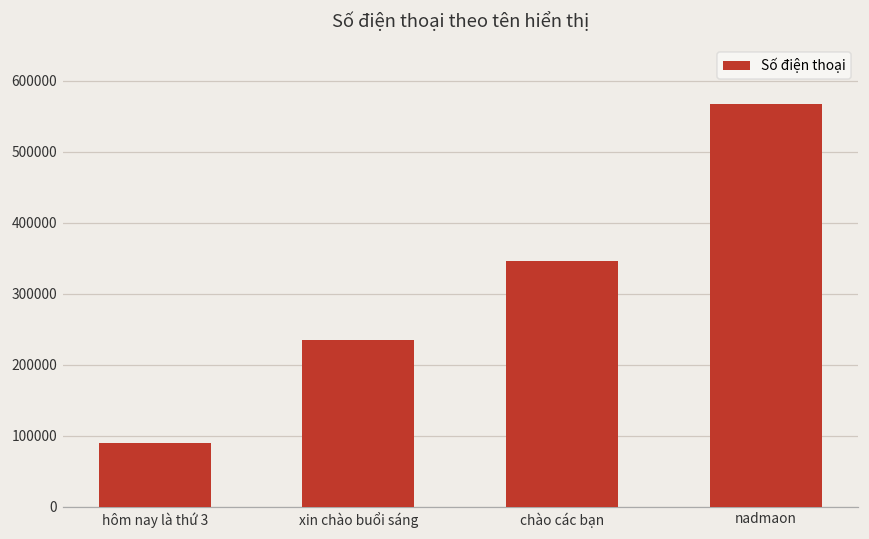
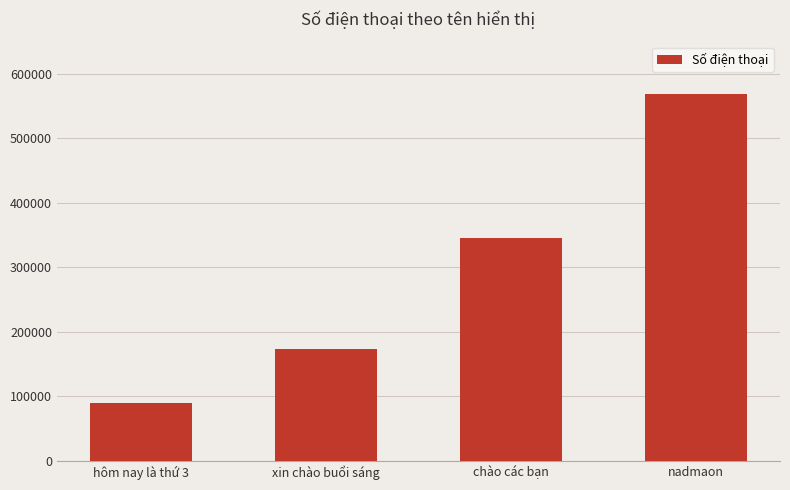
  {
    "hôm nay là thứ 3": 90000,
-   "xin chào buổi sáng": 230000,
+   "xin chào buổi sáng": 170000,
    "chào các bạn": 350000,
    "nadmaon": 570000
  }
